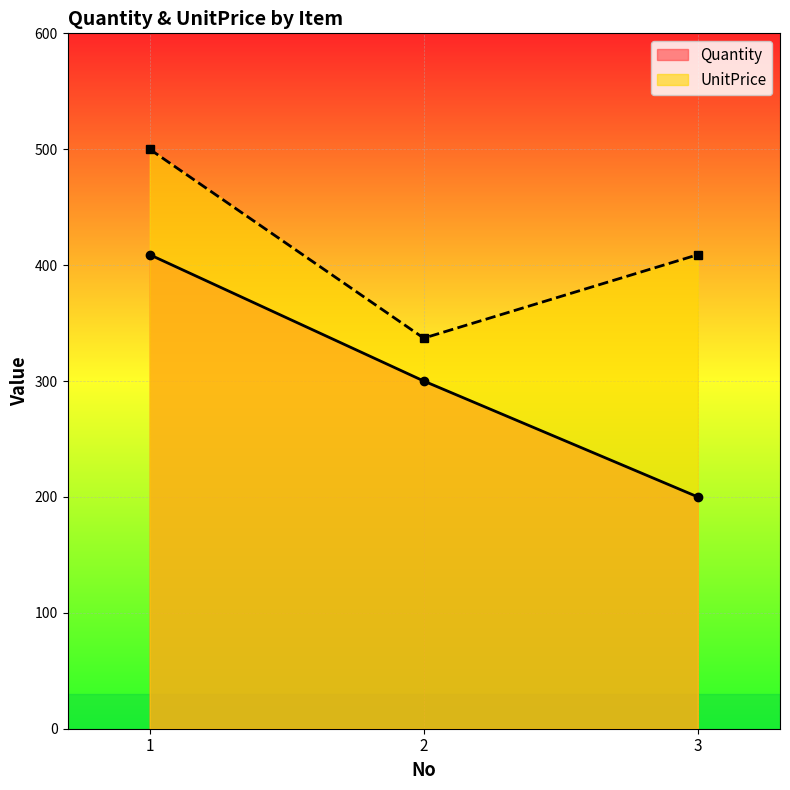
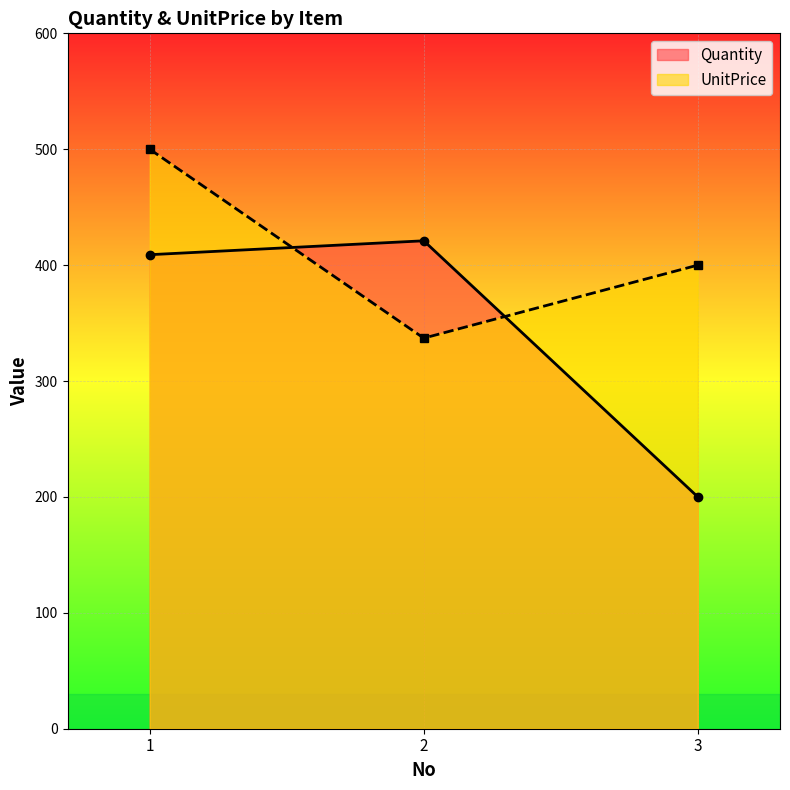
  {
    "Quantity": {
      "1": 409,
-     "2": 300,
+     "2": 421,
      "3": 200
    },
    "UnitPrice": {
      "1": 500,
      "2": 337,
-     "3": 409
+     "3": 400
    }
  }
